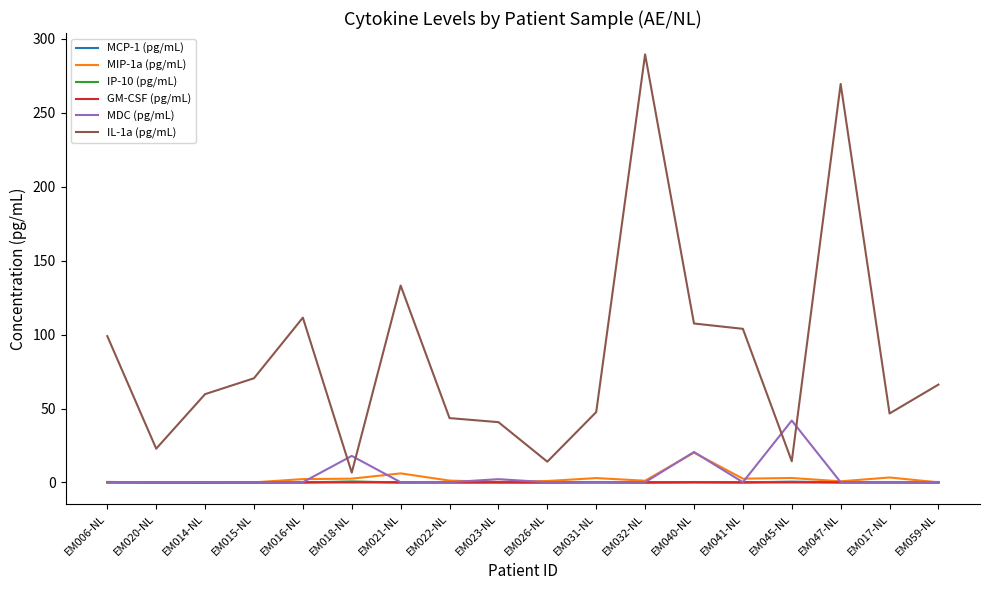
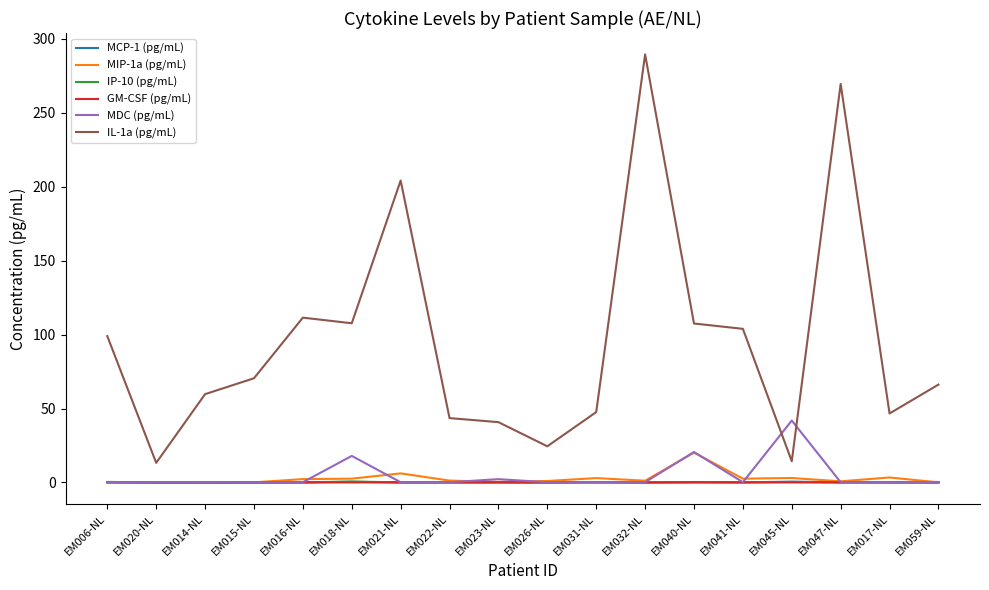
  {
    "GM-CSF (pg/mL)": {
      "EM040-NL": 0
    },
    "MIP-1a (pg/mL)": {
      "EM016-NL": 2,
      "EM018-NL": 3,
      "EM021-NL": 6,
      "EM031-NL": 3,
      "EM041-NL": 3,
      "EM045-NL": 3,
      "EM017-NL": 3
    },
    "MDC (pg/mL)": {
      "EM018-NL": 18,
      "EM023-NL": 2,
      "EM045-NL": 42
    },
    "IL-1a (pg/mL)": {
      "EM006-NL": 99,
-     "EM020-NL": 23,
+     "EM020-NL": 13,
      "EM014-NL": 60,
      "EM015-NL": 70,
      "EM016-NL": 111,
-     "EM018-NL": 7,
-     "EM021-NL": 133,
+     "EM018-NL": 108,
+     "EM021-NL": 204,
      "EM022-NL": 44,
      "EM023-NL": 41,
-     "EM026-NL": 14,
+     "EM026-NL": 24,
      "EM031-NL": 48,
      "EM032-NL": 289,
      "EM040-NL": 107,
      "EM041-NL": 104,
      "EM045-NL": 14,
      "EM047-NL": 269,
      "EM017-NL": 47,
      "EM059-NL": 66
    }
  }
